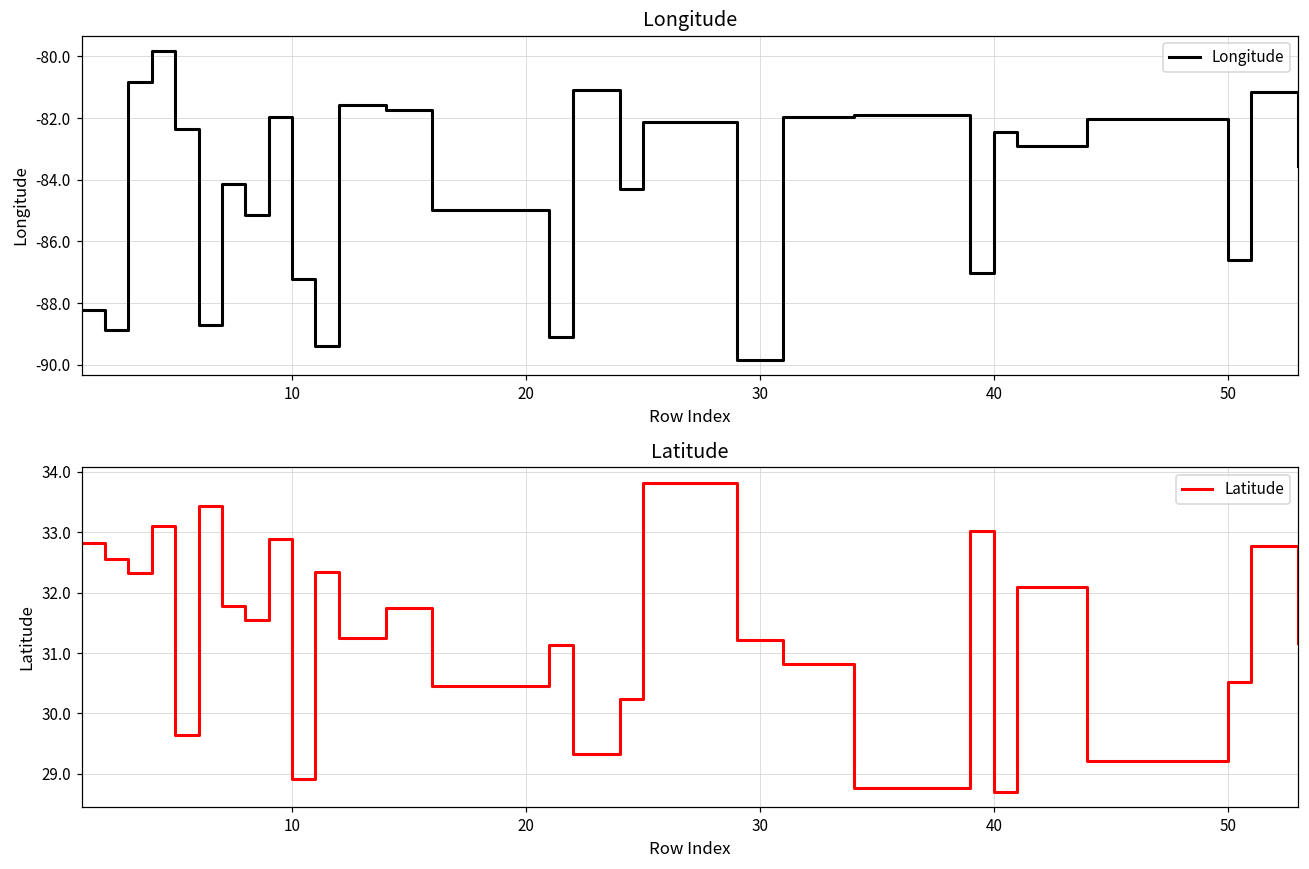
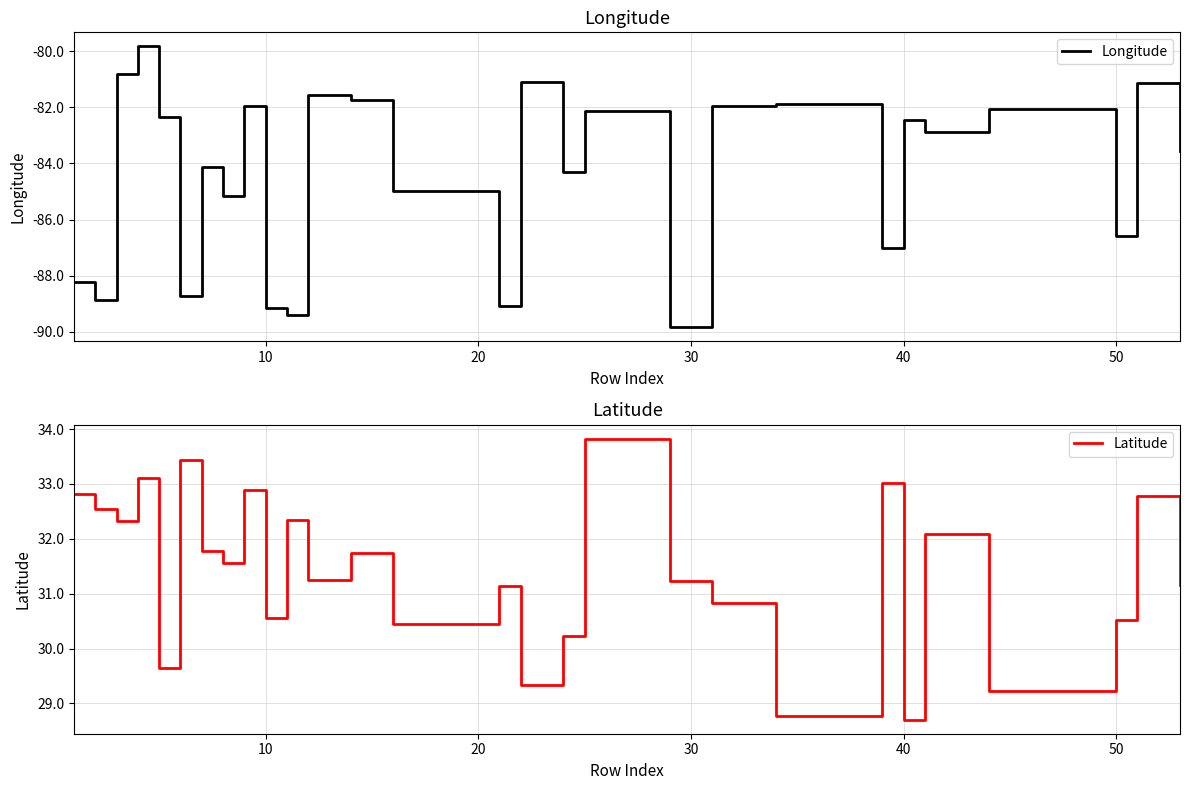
  {
    "Longitude": {
-     "10": -87.2,
+     "10": -89.1,
      "40": -82.4,
      "50": -86.6
    },
    "Latitude": {
-     "10": 28.9,
+     "10": 30.6,
      "40": 28.7,
      "50": 30.5
    }
  }
